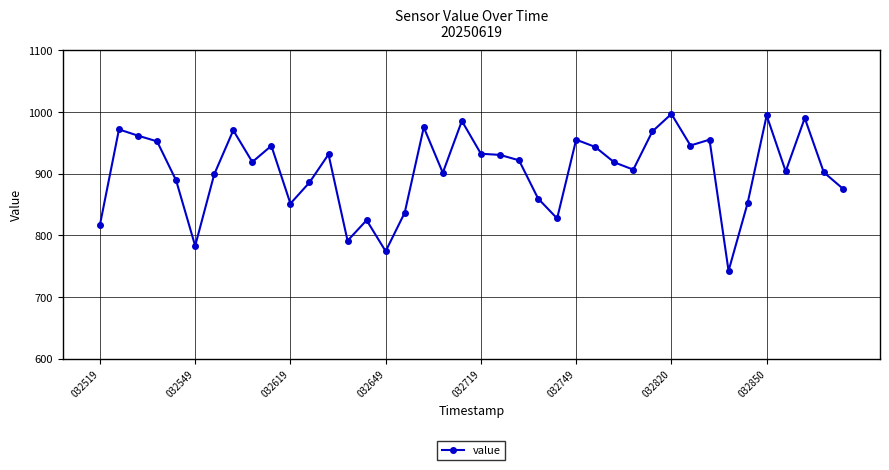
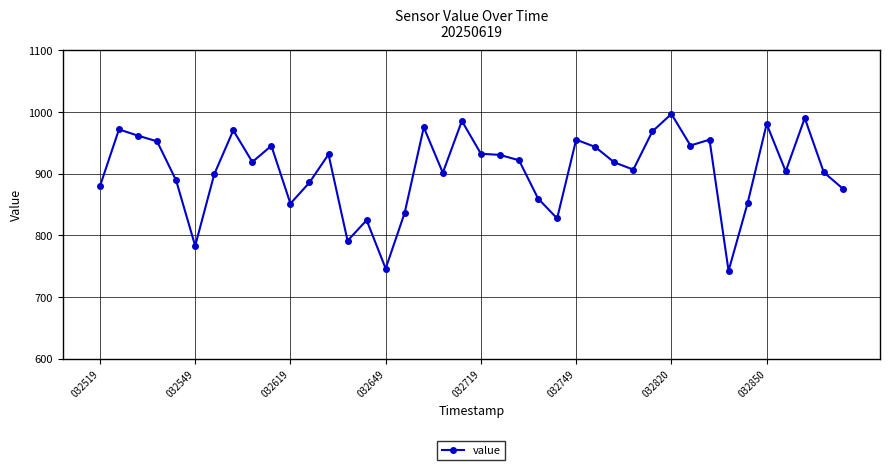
  {
-   "032519": 820,
+   "032519": 880,
    "032549": 780,
    "032619": 850,
-   "032649": 770,
+   "032649": 750,
    "032719": 930,
    "032749": 960,
    "032820": 1000,
-   "032850": 990
+   "032850": 980
  }
